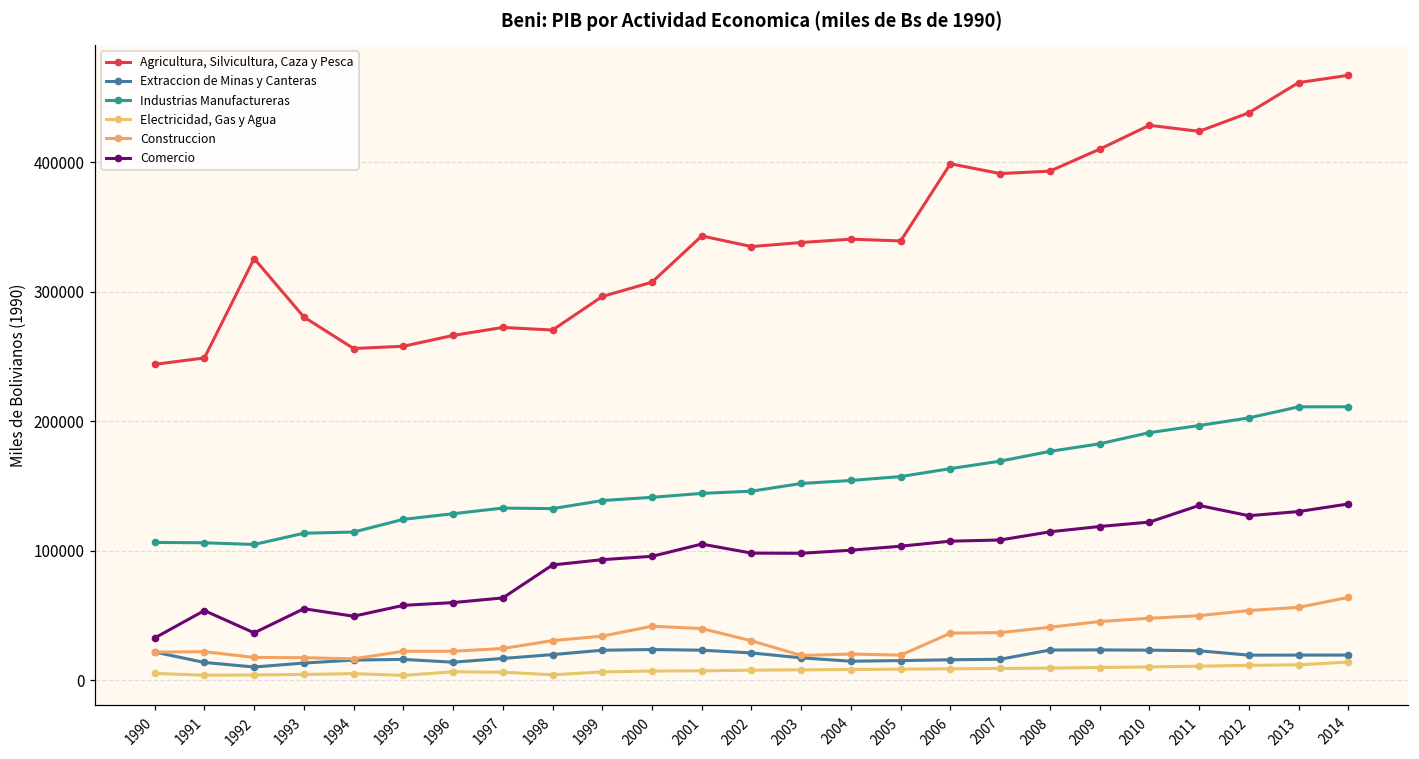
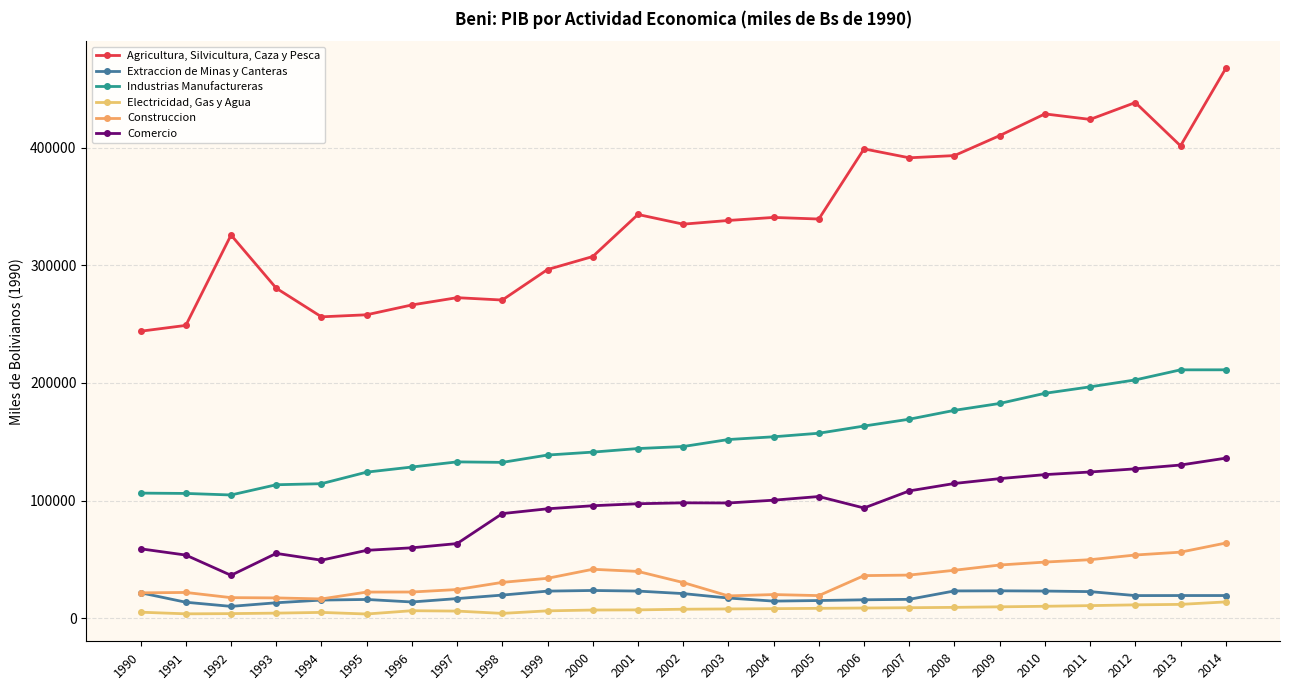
  {
    "Agricultura, Silvicultura, Caza y Pesca": {
      "1990": 244000,
      "1991": 249000,
      "1992": 326000,
      "1993": 281000,
      "1994": 256000,
      "1995": 258000,
      "1996": 266000,
      "1997": 272000,
      "1998": 270000,
      "1999": 296000,
      "2000": 307000,
      "2001": 343000,
      "2002": 335000,
      "2003": 338000,
      "2004": 341000,
      "2005": 339000,
      "2006": 399000,
      "2007": 391000,
      "2008": 393000,
      "2009": 410000,
      "2010": 429000,
      "2011": 424000,
      "2012": 438000,
-     "2013": 462000,
+     "2013": 402000,
      "2014": 467000
    },
    "Comercio": {
-     "1990": 33000,
+     "1990": 59000,
      "1991": 54000,
      "1992": 36000,
      "1993": 55000,
      "1994": 49000,
      "1995": 58000,
      "1996": 60000,
      "1997": 63000,
      "1998": 89000,
      "1999": 93000,
      "2000": 96000,
-     "2001": 105000,
+     "2001": 97000,
      "2002": 98000,
      "2003": 98000,
      "2004": 100000,
      "2005": 103000,
-     "2006": 107000,
+     "2006": 94000,
      "2007": 108000,
      "2008": 115000,
      "2009": 119000,
      "2010": 122000,
-     "2011": 135000,
+     "2011": 124000,
      "2012": 127000,
      "2013": 130000,
      "2014": 136000
    }
  }
